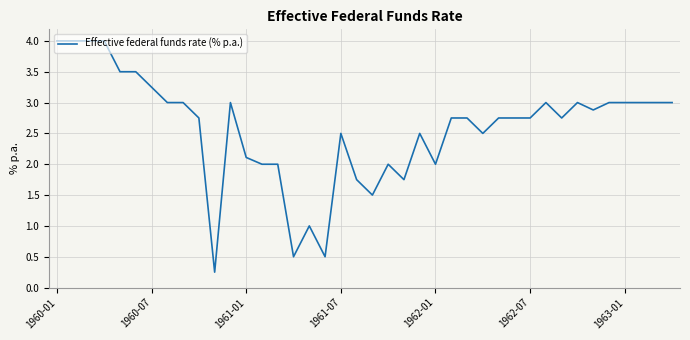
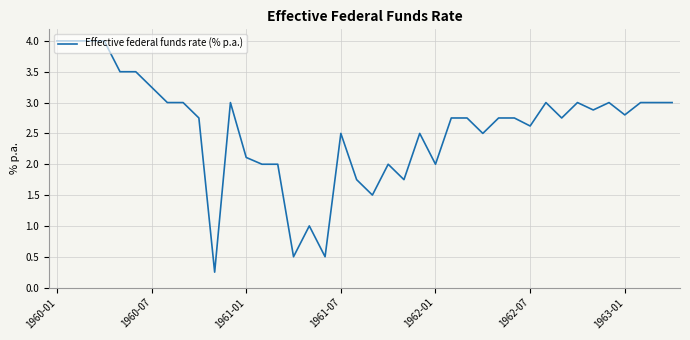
  {
    "1960-07": 3.3,
    "1961-01": 2.1,
    "1961-07": 2.5,
    "1962-01": 2.0,
-   "1962-07": 2.8,
-   "1963-01": 3.0
+   "1962-07": 2.6,
+   "1963-01": 2.8
  }
